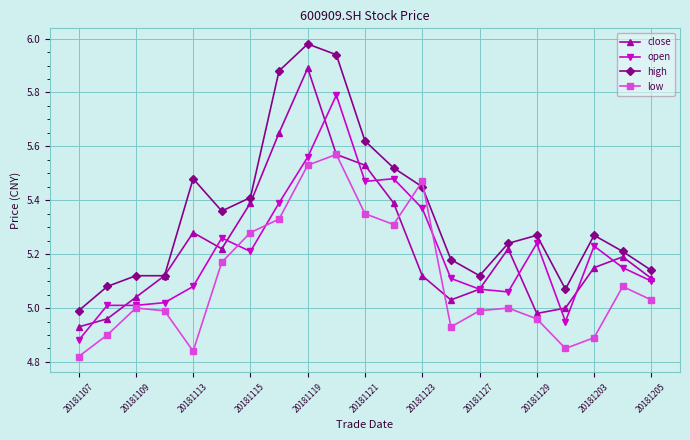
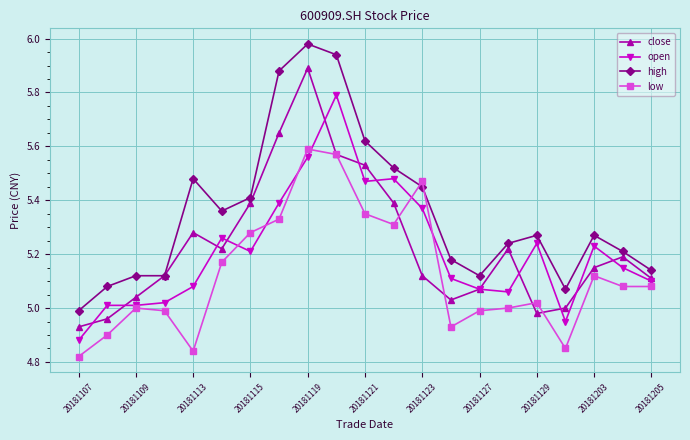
  {
    "low": {
      "20181107": 4.82,
      "20181109": 5.00,
      "20181113": 4.84,
      "20181115": 5.28,
-     "20181119": 5.53,
+     "20181119": 5.59,
      "20181121": 5.35,
      "20181123": 5.47,
      "20181127": 4.99,
-     "20181129": 4.96,
-     "20181203": 4.89,
-     "20181205": 5.03
+     "20181129": 5.02,
+     "20181203": 5.12,
+     "20181205": 5.08
    }
  }
